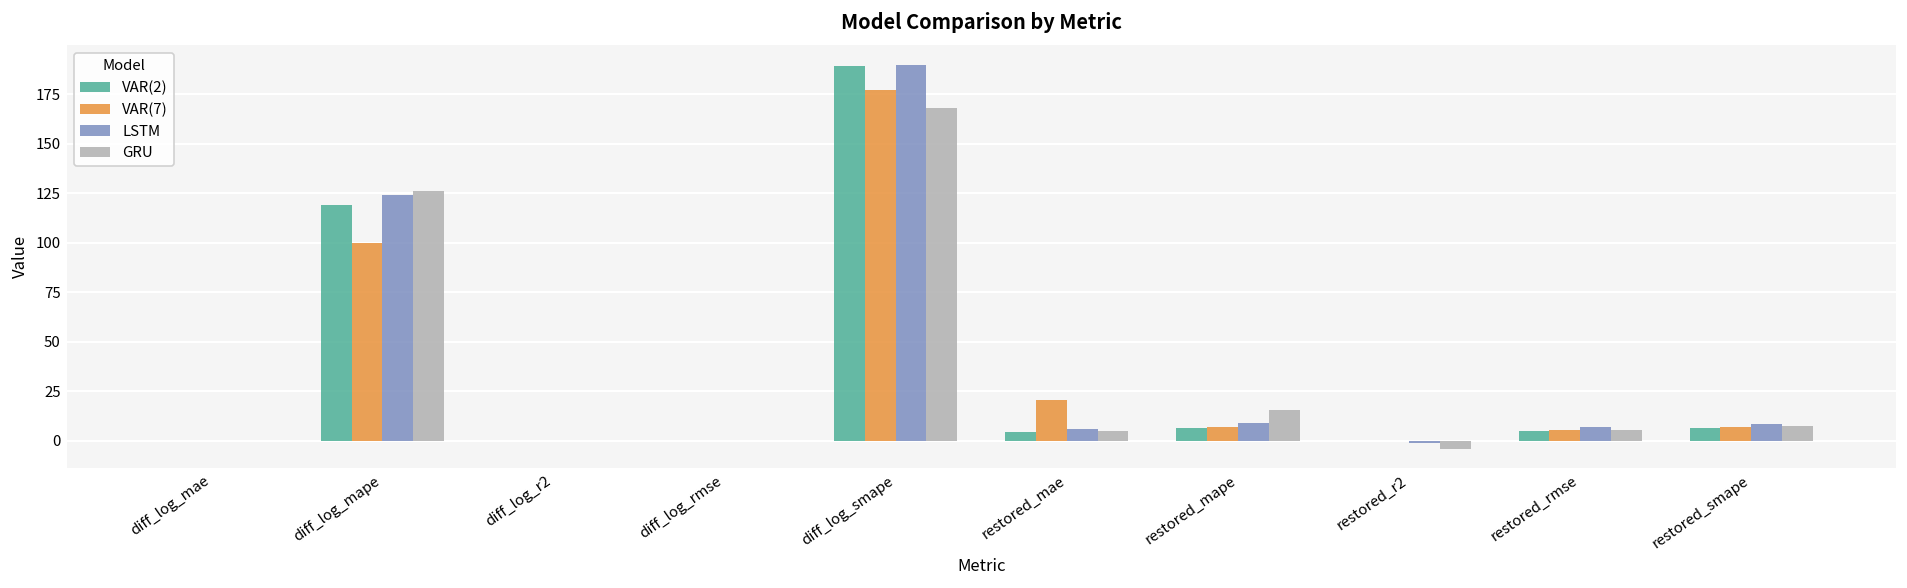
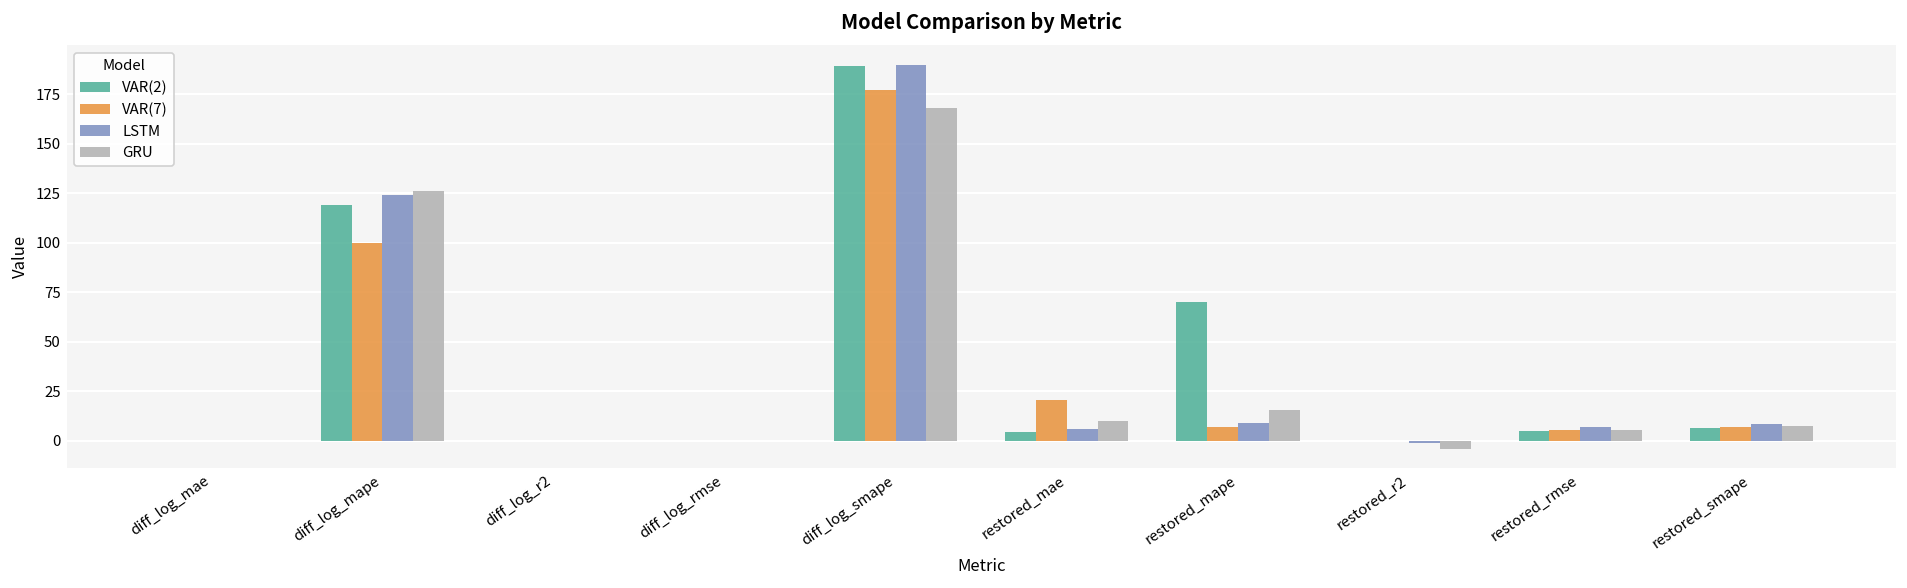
  {
    "VAR(2)": {
      "diff_log_mape": 119,
      "diff_log_smape": 189,
      "restored_mae": 4,
-     "restored_mape": 6,
+     "restored_mape": 70,
      "restored_rmse": 5,
      "restored_smape": 7
    },
    "VAR(7)": {
      "diff_log_mape": 100,
      "diff_log_smape": 177,
      "restored_mae": 21,
      "restored_mape": 7,
      "restored_rmse": 5,
      "restored_smape": 7
    },
    "LSTM": {
      "diff_log_mape": 124,
      "diff_log_smape": 190,
      "restored_mae": 6,
      "restored_mape": 9,
      "restored_rmse": 7,
      "restored_smape": 9
    },
    "GRU": {
      "diff_log_mape": 126,
      "diff_log_smape": 168,
-     "restored_mae": 5,
+     "restored_mae": 10,
      "restored_mape": 15,
      "restored_r2": -4,
      "restored_rmse": 5,
      "restored_smape": 8
    }
  }
